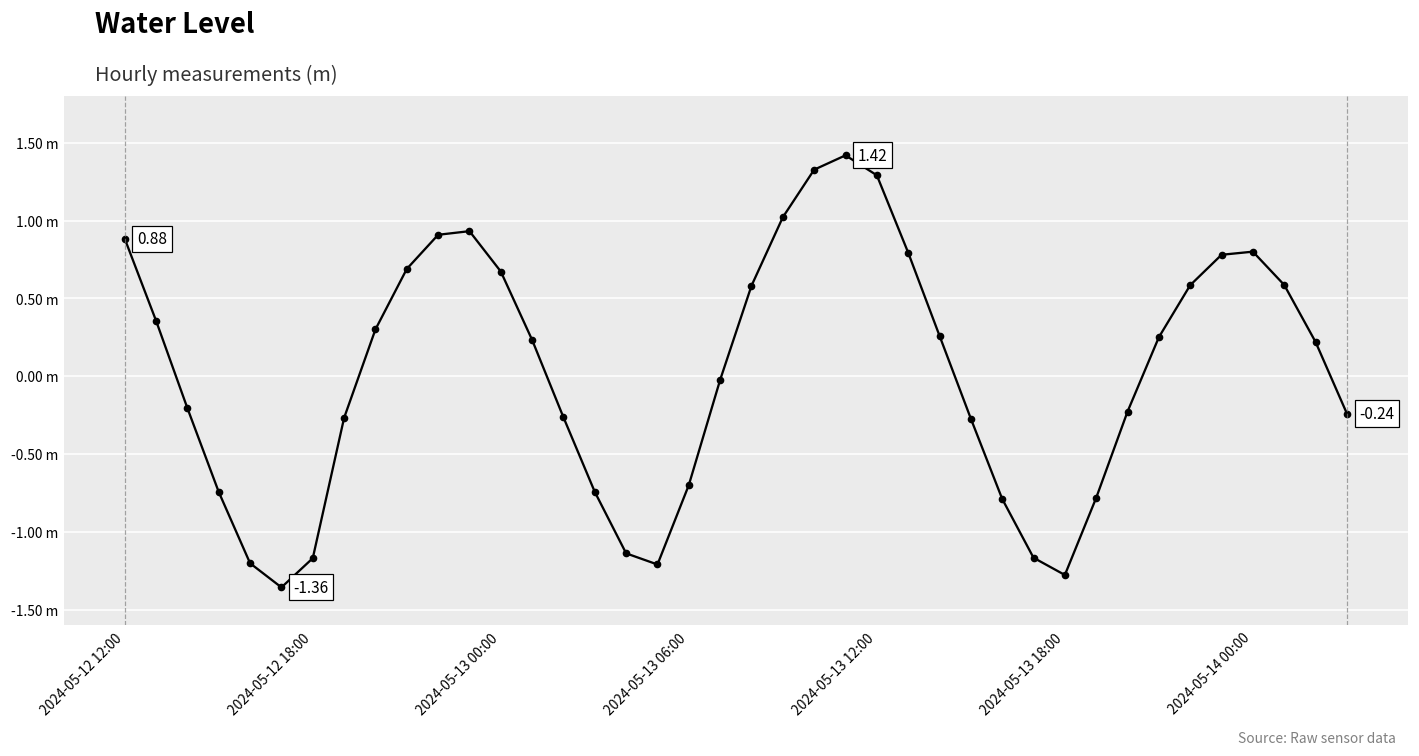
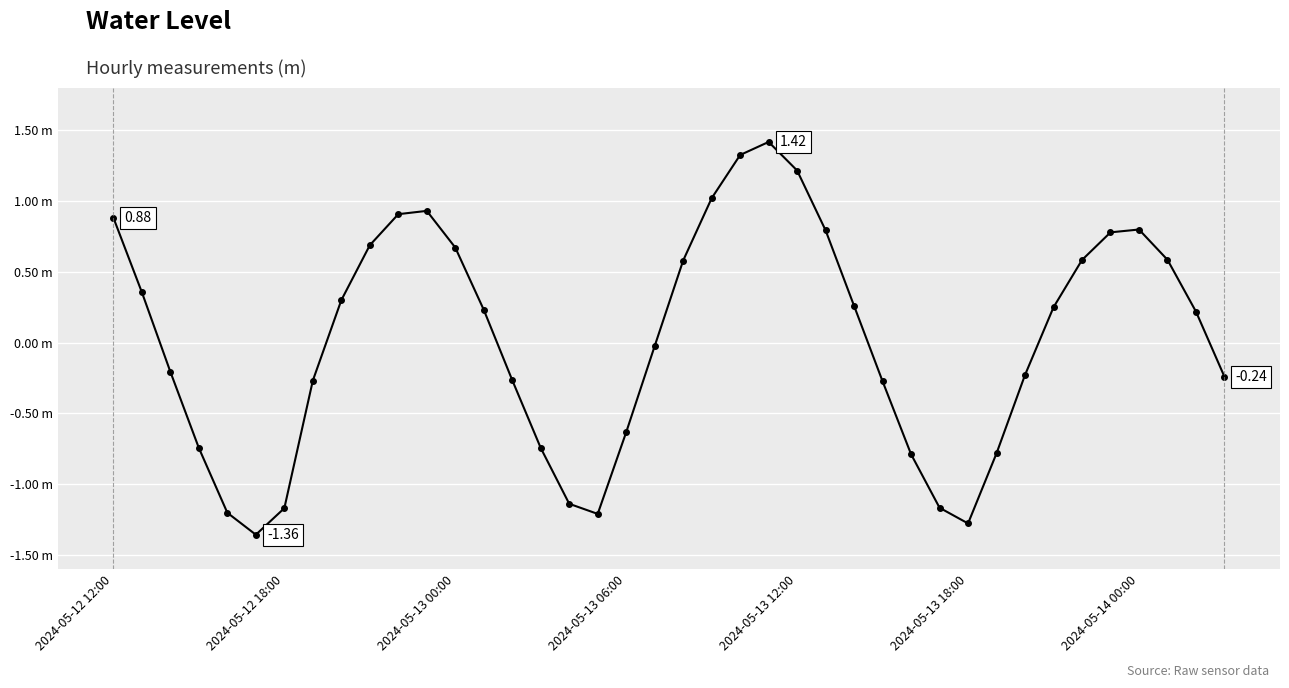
  {
    "2024-05-12 18:00": "-1.17 m",
    "2024-05-13 00:00": "0.67 m",
-   "2024-05-13 06:00": "-0.70 m",
-   "2024-05-13 12:00": "1.29 m",
+   "2024-05-13 06:00": "-0.63 m",
+   "2024-05-13 12:00": "1.22 m",
    "2024-05-13 18:00": "-1.28 m",
    "2024-05-14 00:00": "0.80 m"
  }
